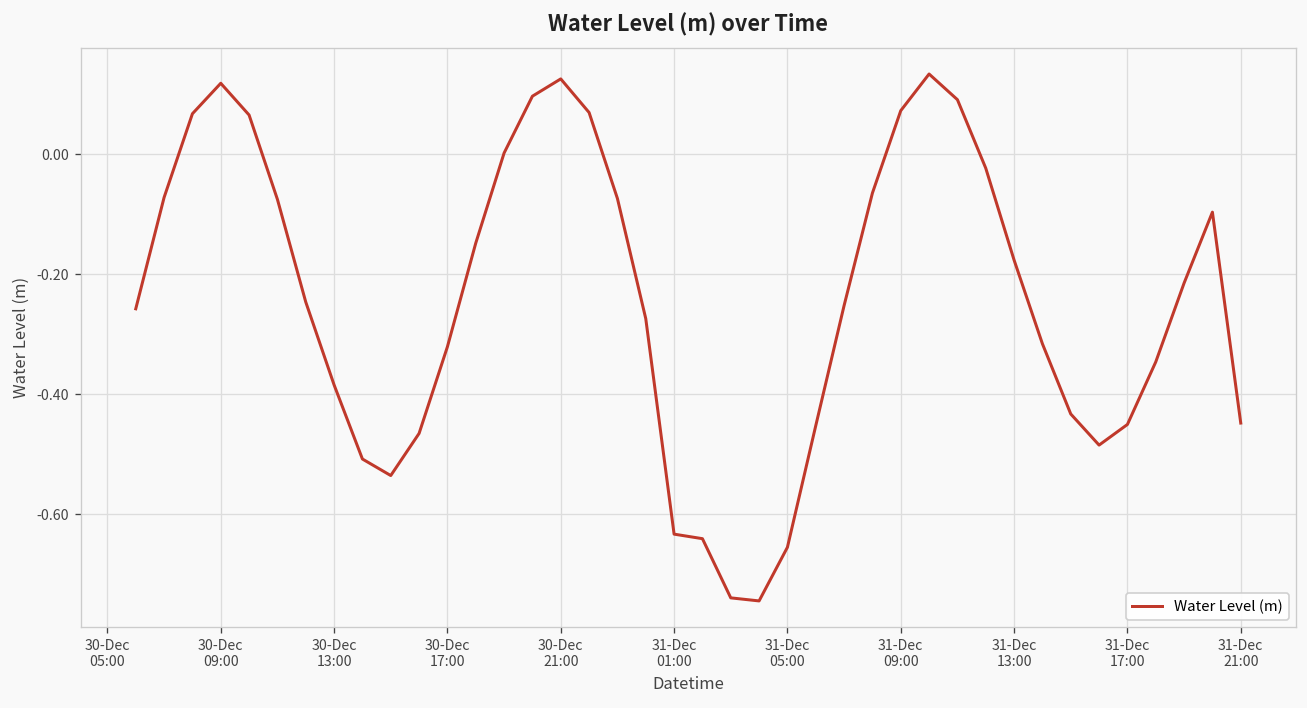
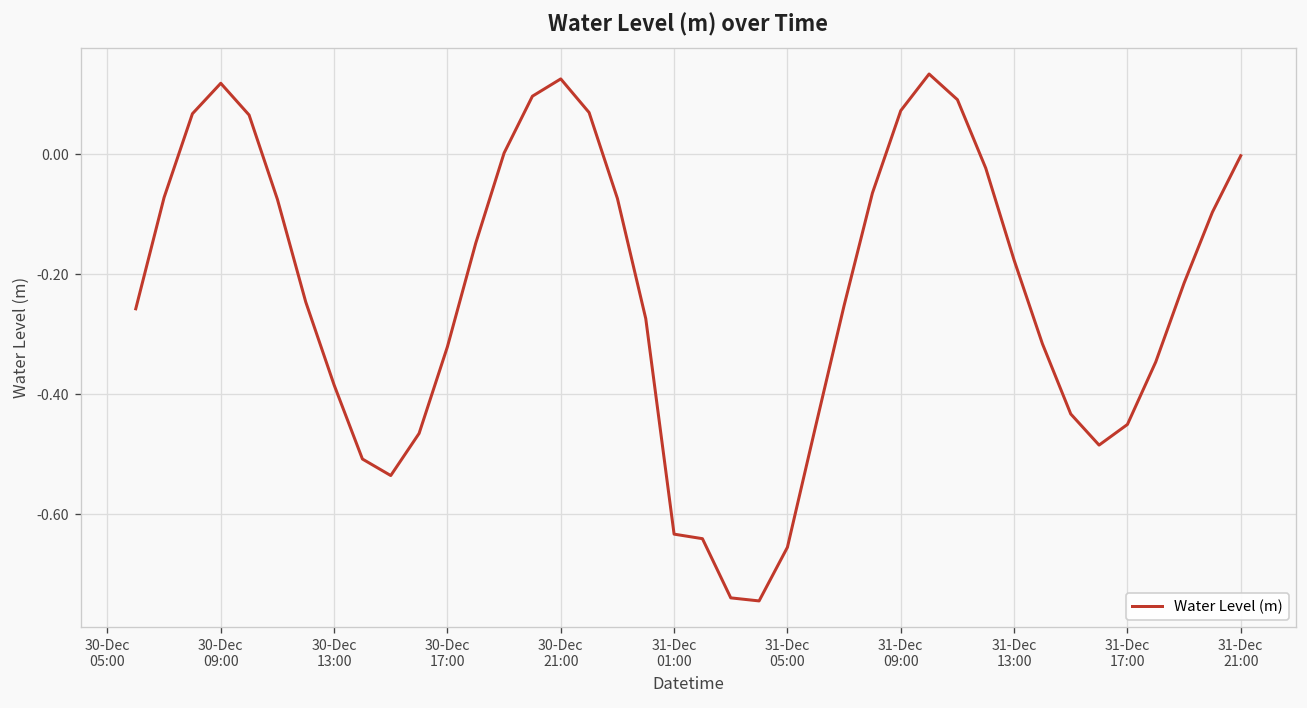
  {
    "30-Dec 09:00": 0.12,
    "30-Dec 13:00": -0.38,
    "30-Dec 17:00": -0.32,
    "30-Dec 21:00": 0.13,
    "31-Dec 01:00": -0.63,
    "31-Dec 05:00": -0.65,
    "31-Dec 09:00": 0.07,
    "31-Dec 13:00": -0.18,
    "31-Dec 17:00": -0.45,
-   "31-Dec 21:00": -0.45
+   "31-Dec 21:00": 0.00
  }
